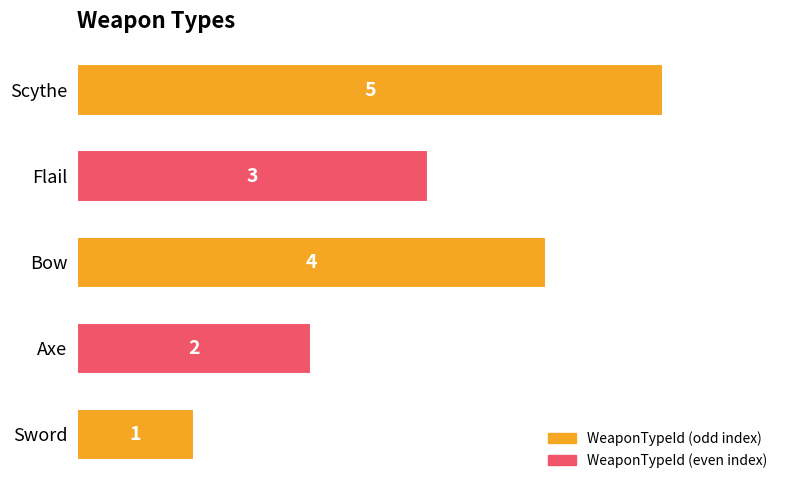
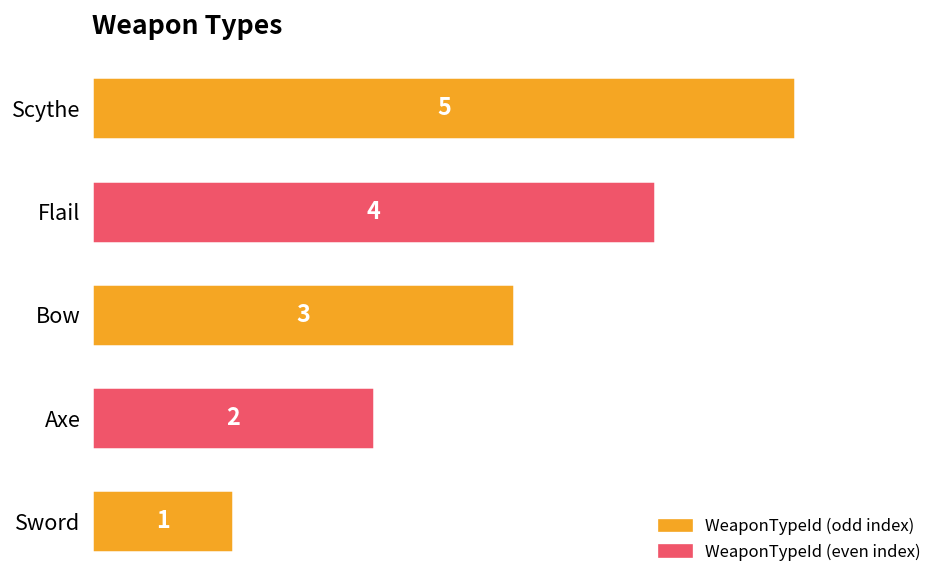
  {
    "Scythe": 5,
-   "Flail": 3,
-   "Bow": 4,
+   "Flail": 4,
+   "Bow": 3,
    "Axe": 2,
    "Sword": 1
  }
